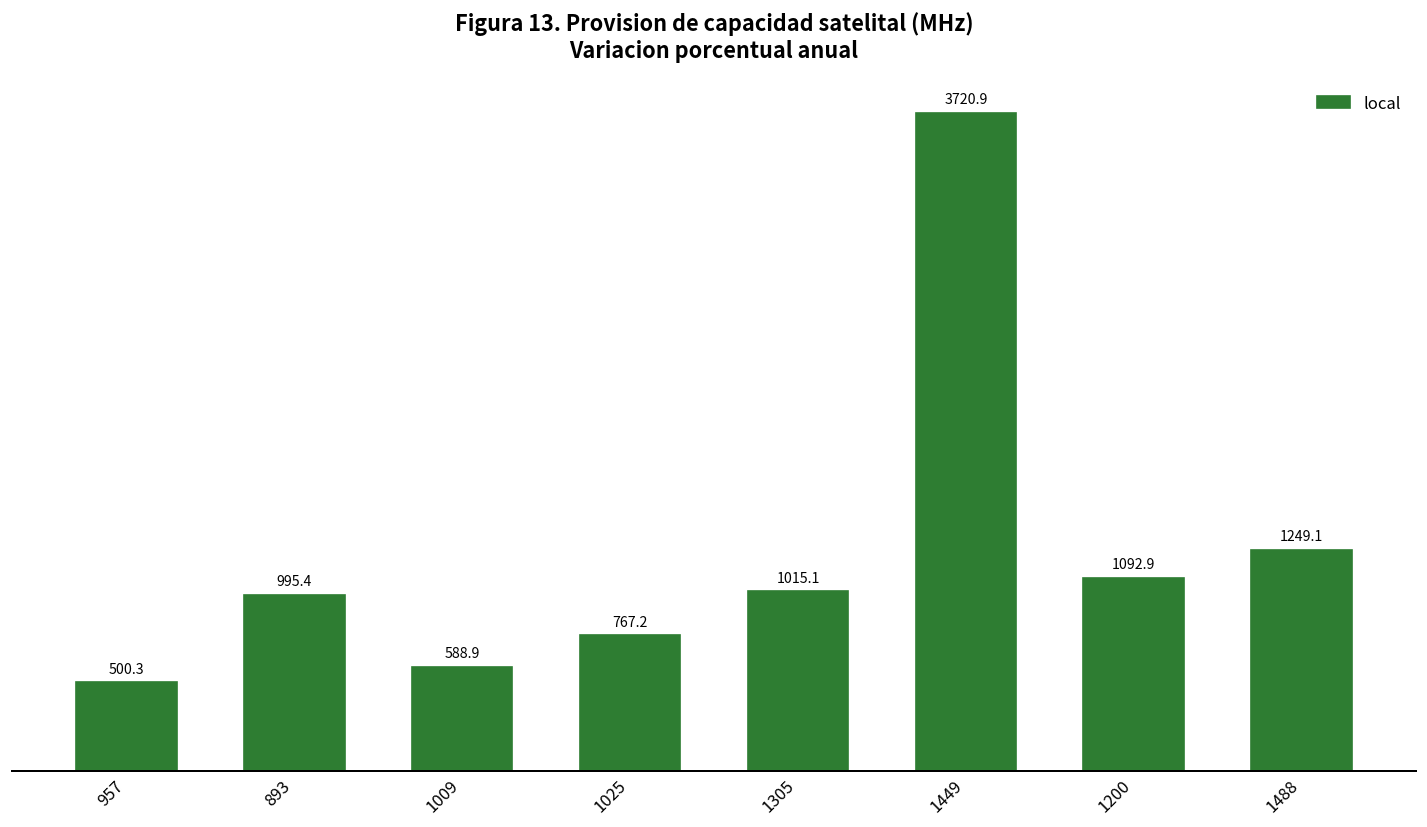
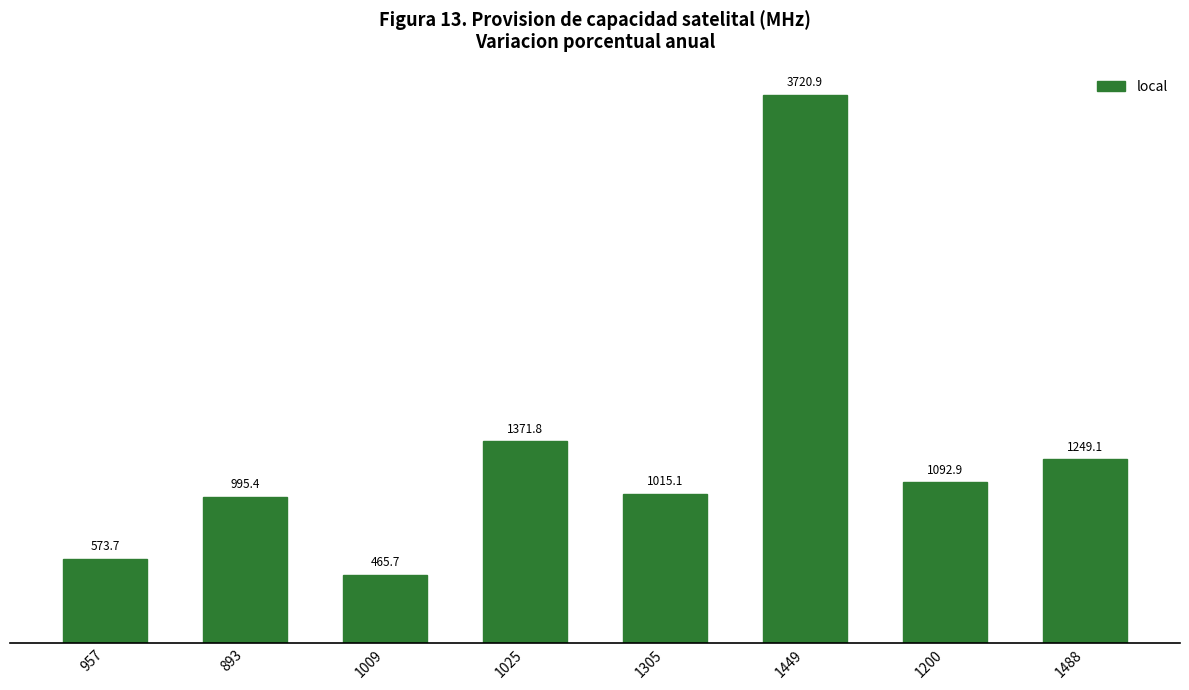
  {
-   "957": 500.3,
+   "957": 573.7,
    "893": 995.4,
-   "1009": 588.9,
-   "1025": 767.2,
+   "1009": 465.7,
+   "1025": 1371.8,
    "1305": 1015.1,
    "1449": 3720.9,
    "1200": 1092.9,
    "1488": 1249.1
  }
